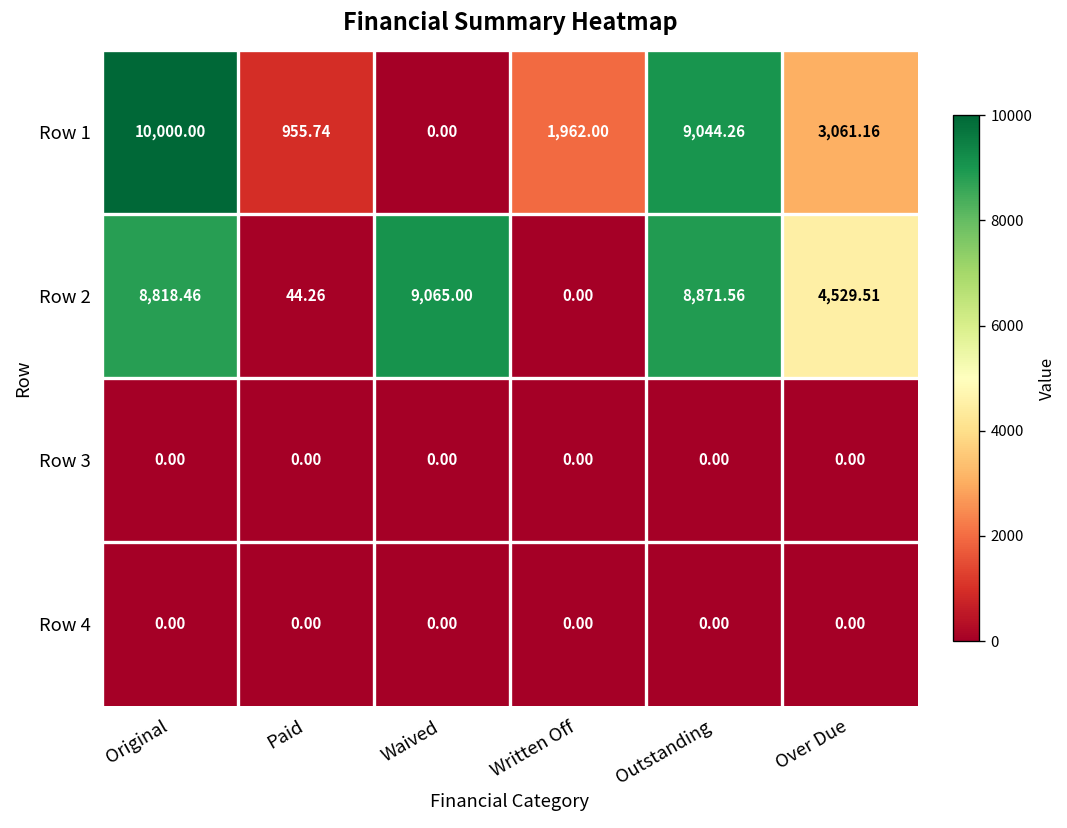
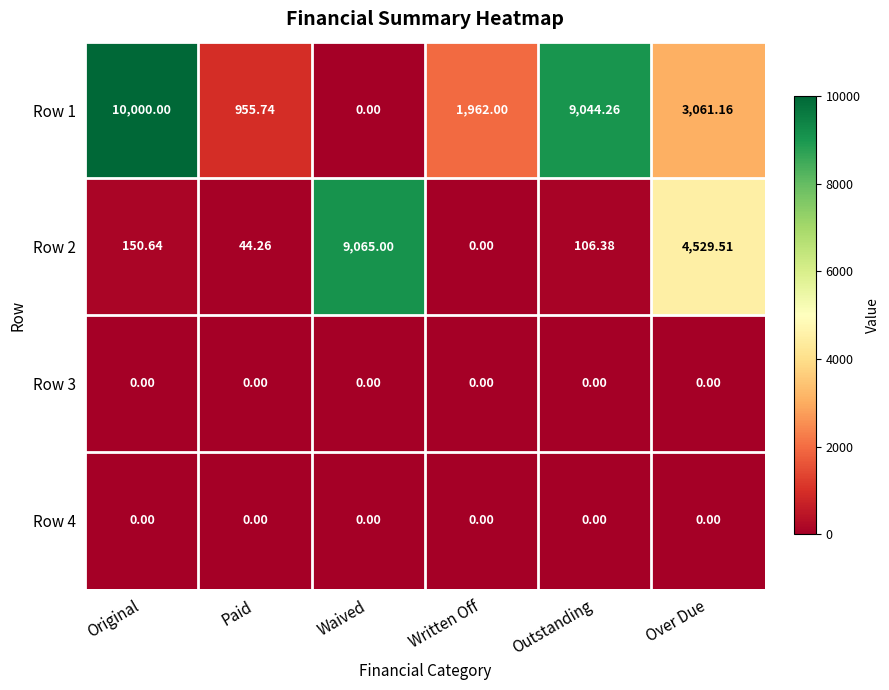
  {
    "Row 1": {
      "Original": "10,000.00",
      "Paid": "955.74",
      "Waived": "0.00",
      "Written Off": "1,962.00",
      "Outstanding": "9,044.26",
      "Over Due": "3,061.16"
    },
    "Row 2": {
-     "Original": "8,818.46",
+     "Original": "150.64",
      "Paid": "44.26",
      "Waived": "9,065.00",
      "Written Off": "0.00",
-     "Outstanding": "8,871.56",
+     "Outstanding": "106.38",
      "Over Due": "4,529.51"
    },
    "Row 3": {
      "Original": "0.00",
      "Paid": "0.00",
      "Waived": "0.00",
      "Written Off": "0.00",
      "Outstanding": "0.00",
      "Over Due": "0.00"
    },
    "Row 4": {
      "Original": "0.00",
      "Paid": "0.00",
      "Waived": "0.00",
      "Written Off": "0.00",
      "Outstanding": "0.00",
      "Over Due": "0.00"
    }
  }
